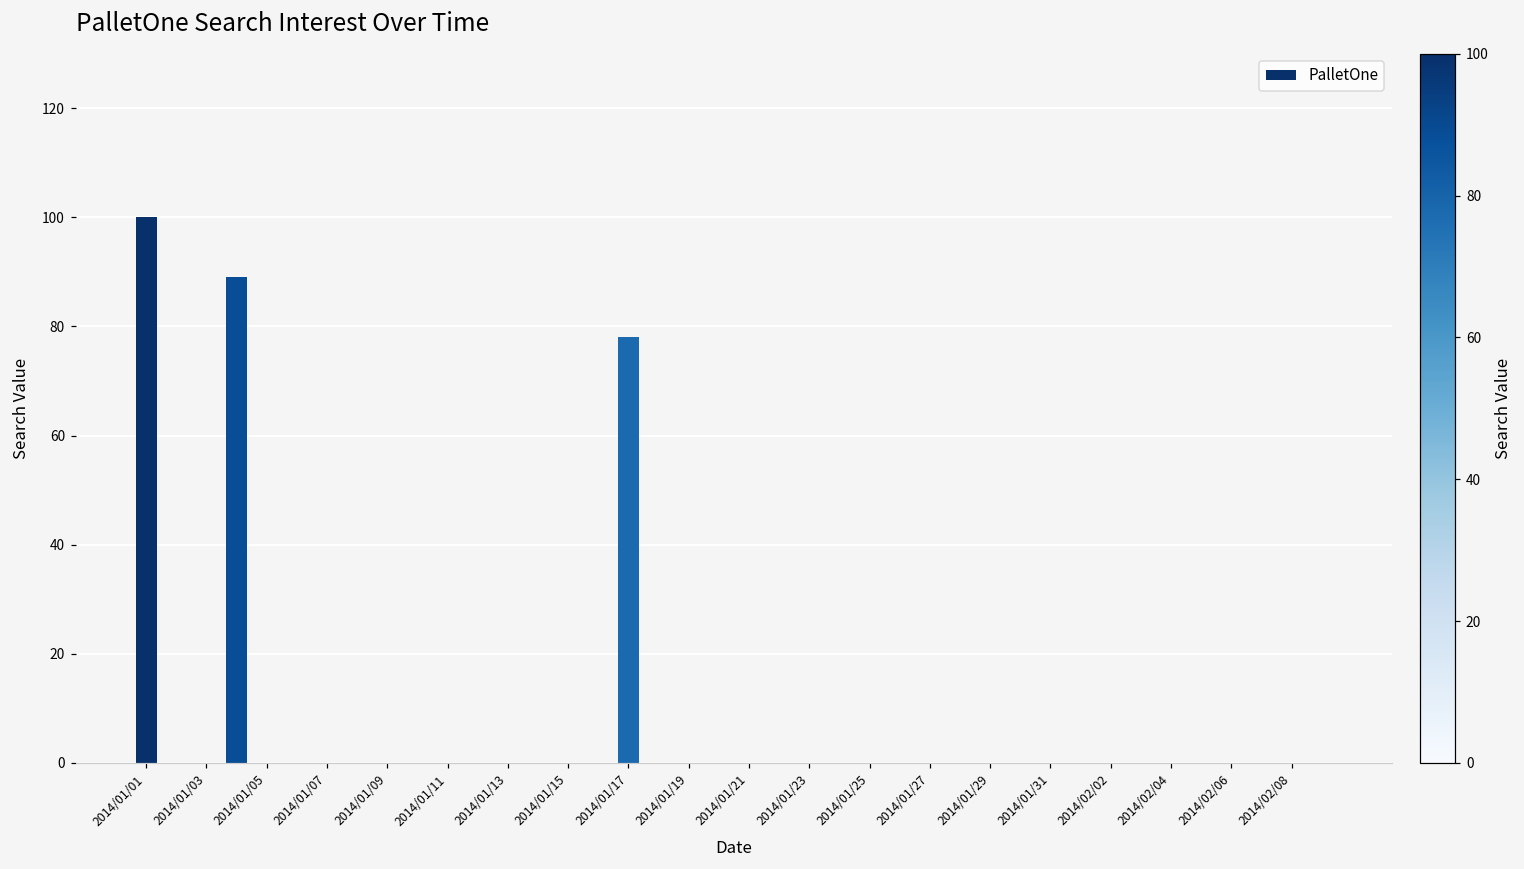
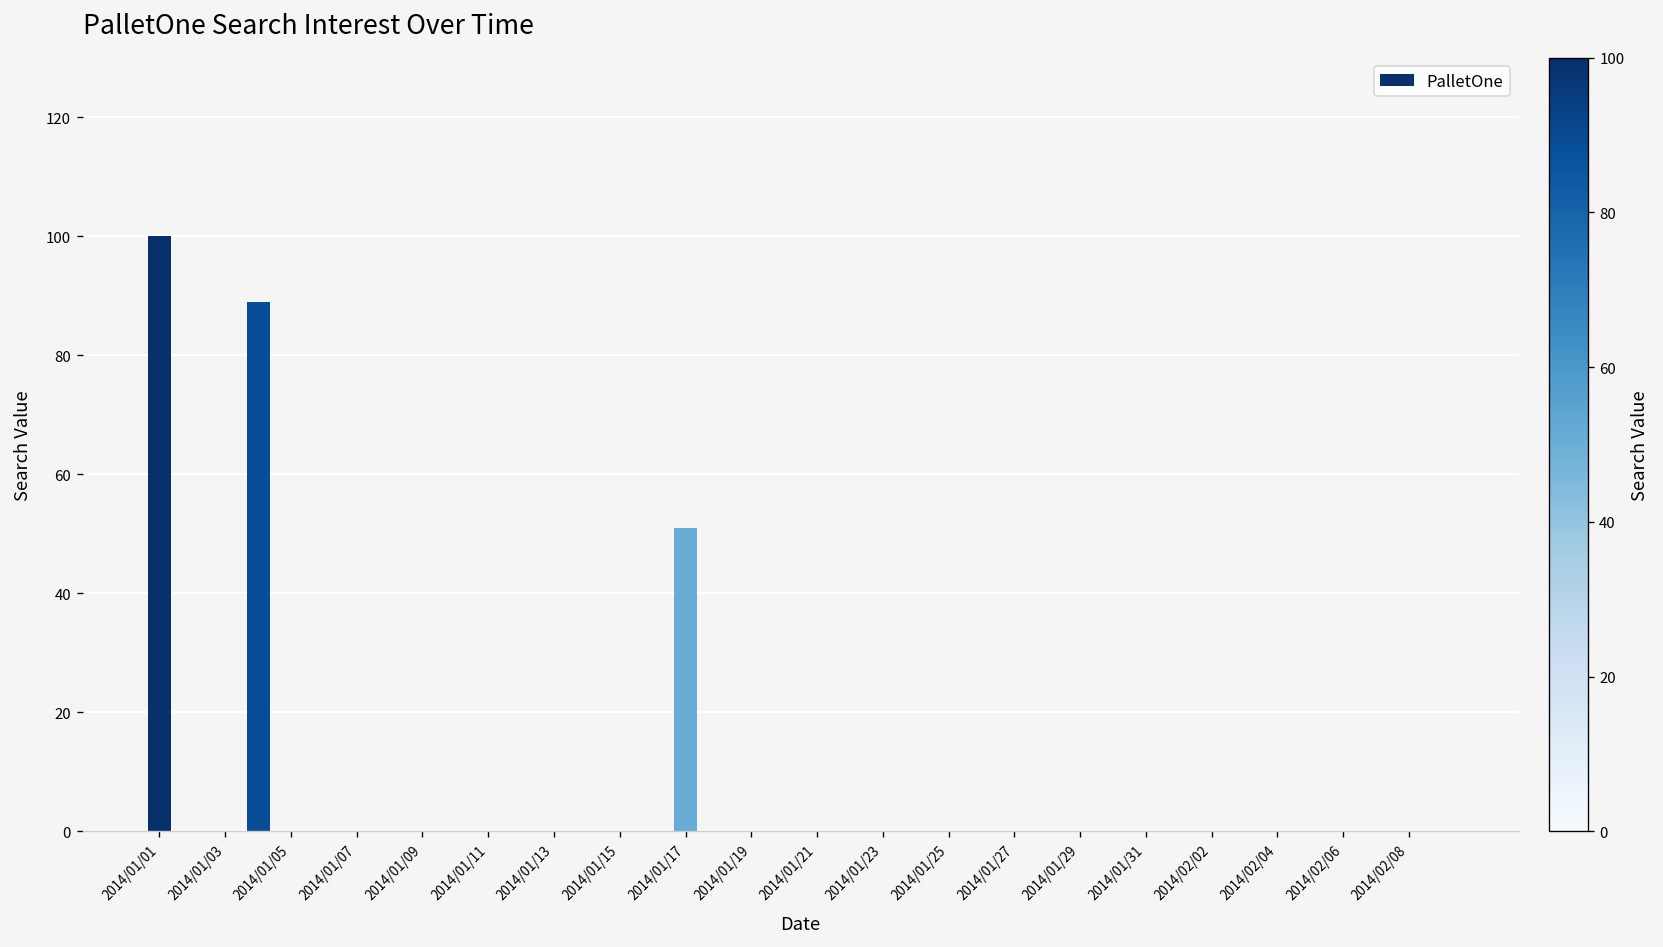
  {
    "2014/01/01": 100,
    "2014/01/03": 0,
    "2014/01/05": 0,
    "2014/01/07": 0,
    "2014/01/09": 0,
    "2014/01/11": 0,
    "2014/01/13": 0,
    "2014/01/15": 0,
-   "2014/01/17": 78,
+   "2014/01/17": 51,
    "2014/01/19": 0,
    "2014/01/21": 0,
    "2014/01/23": 0,
    "2014/01/25": 0,
    "2014/01/27": 0,
    "2014/01/29": 0,
    "2014/01/31": 0,
    "2014/02/02": 0,
    "2014/02/04": 0,
    "2014/02/06": 0,
    "2014/02/08": 0
  }
